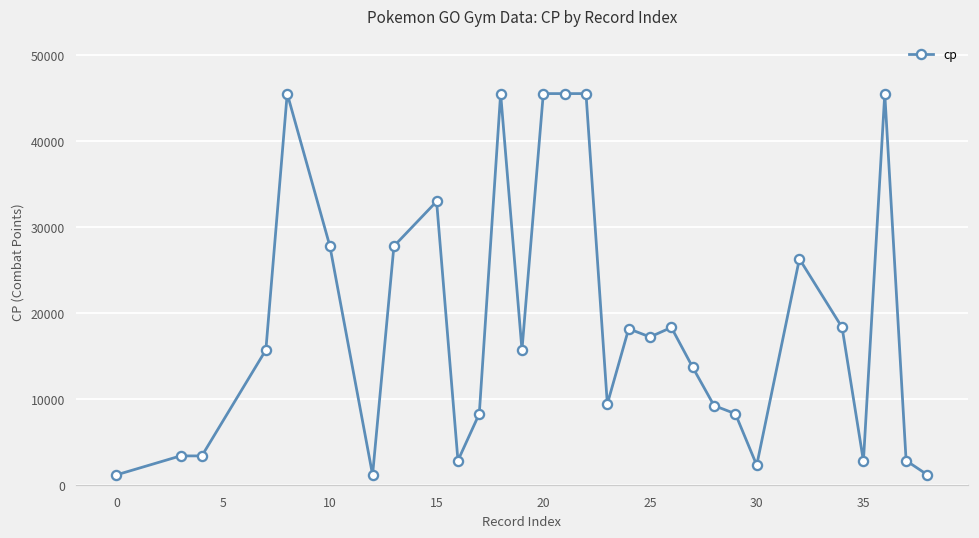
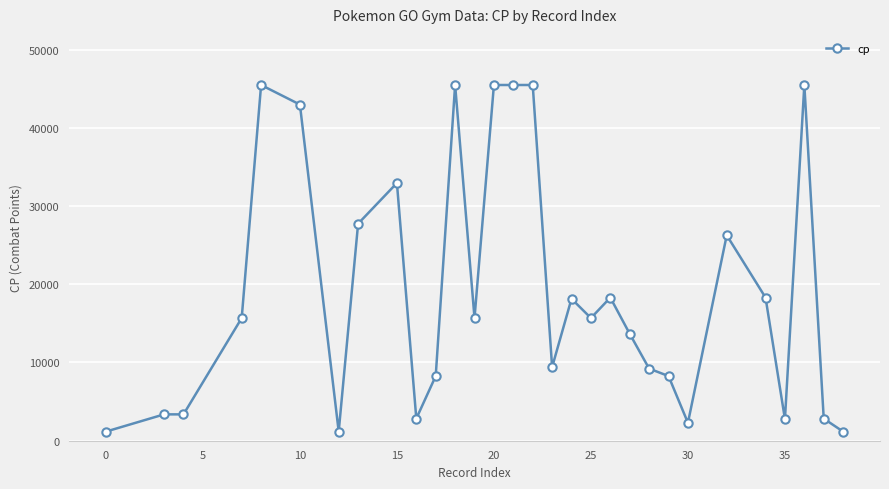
  {
    "0": 1000,
-   "10": 28000,
+   "10": 43000,
    "15": 33000,
    "20": 45000,
-   "25": 17000,
+   "25": 16000,
    "30": 2000,
    "35": 3000
  }
